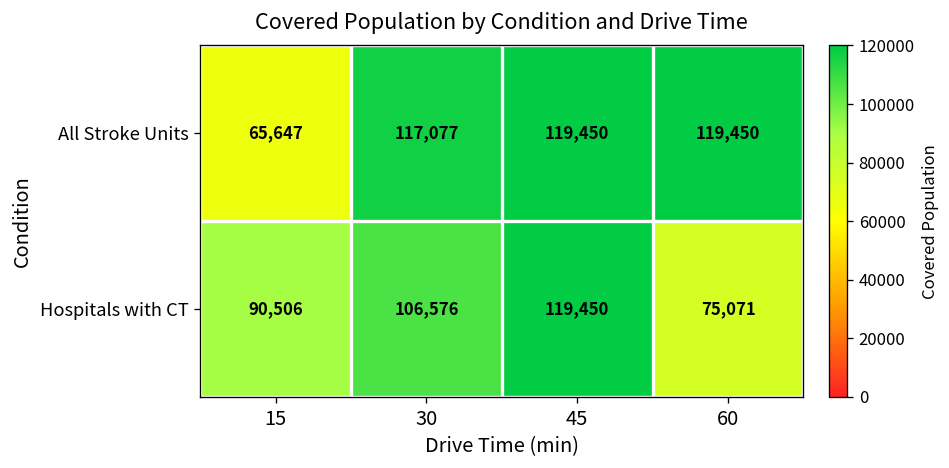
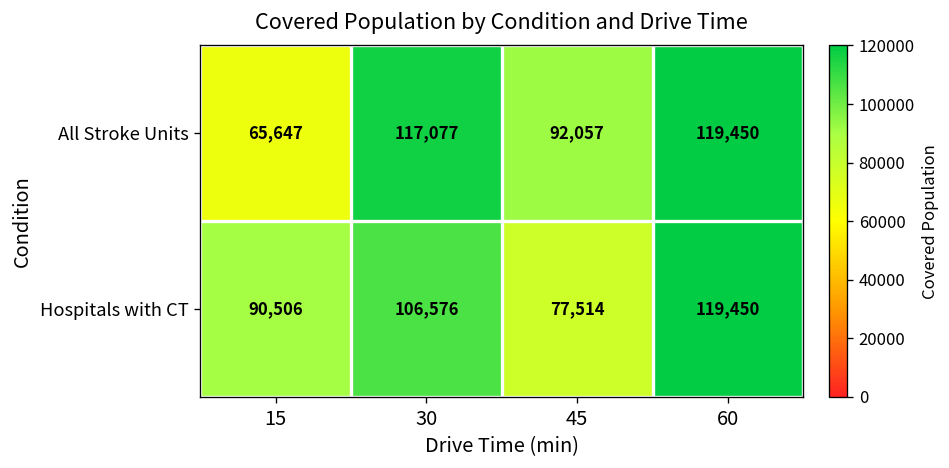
  {
    "All Stroke Units": {
      "15": "65,647",
      "30": "117,077",
-     "45": "119,450",
+     "45": "92,057",
      "60": "119,450"
    },
    "Hospitals with CT": {
      "15": "90,506",
      "30": "106,576",
-     "45": "119,450",
-     "60": "75,071"
+     "45": "77,514",
+     "60": "119,450"
    }
  }
